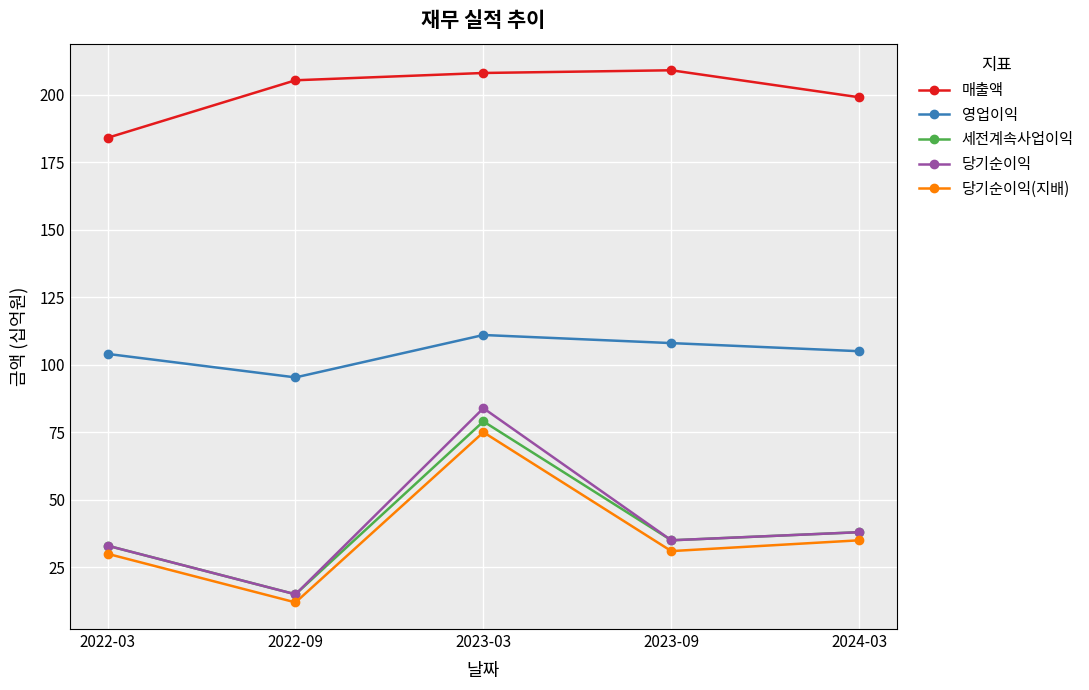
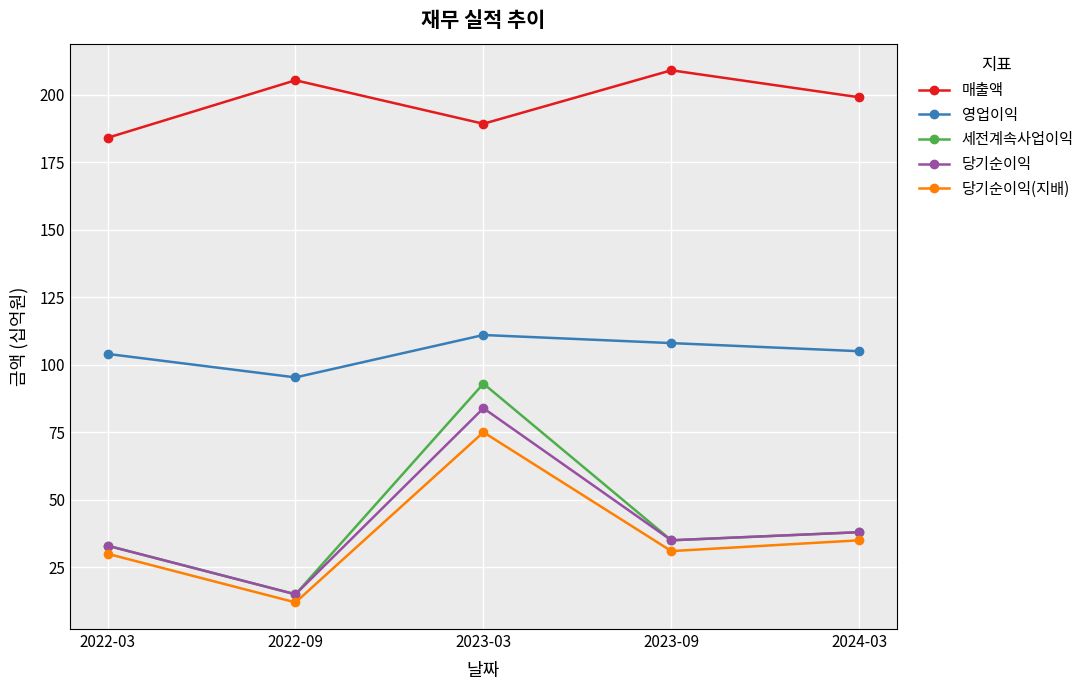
  {
    "매출액": {
      "2022-03": 184,
      "2022-09": 205,
-     "2023-03": 208,
+     "2023-03": 189,
      "2023-09": 209,
      "2024-03": 199
    },
    "영업이익": {
      "2022-03": 104,
      "2022-09": 95,
      "2023-03": 111,
      "2023-09": 108,
      "2024-03": 105
    },
    "세전계속사업이익": {
-     "2023-03": 79
+     "2023-03": 93
    },
    "당기순이익": {
      "2023-03": 84
    },
    "당기순이익(지배)": {
      "2022-03": 30,
      "2022-09": 12,
      "2023-03": 75,
      "2023-09": 31,
      "2024-03": 35
    }
  }
